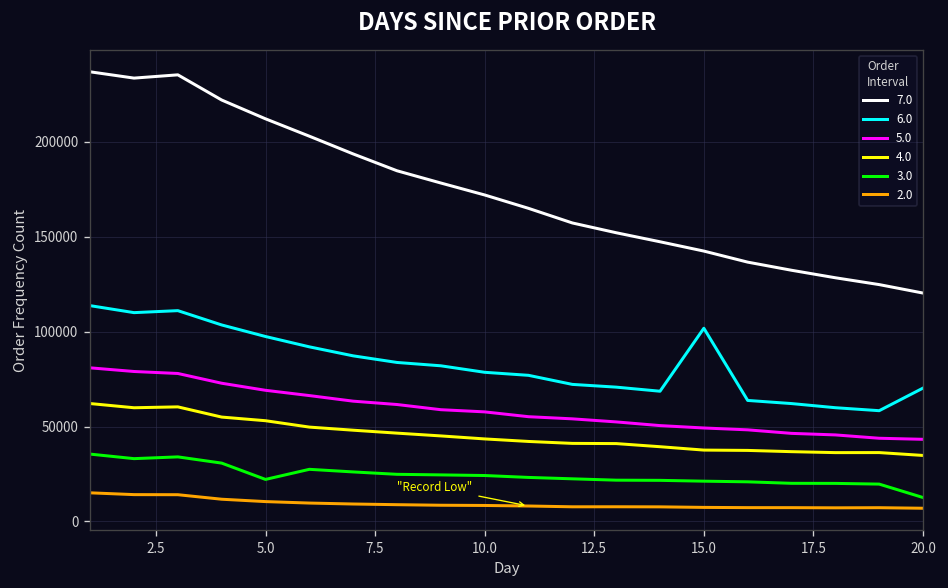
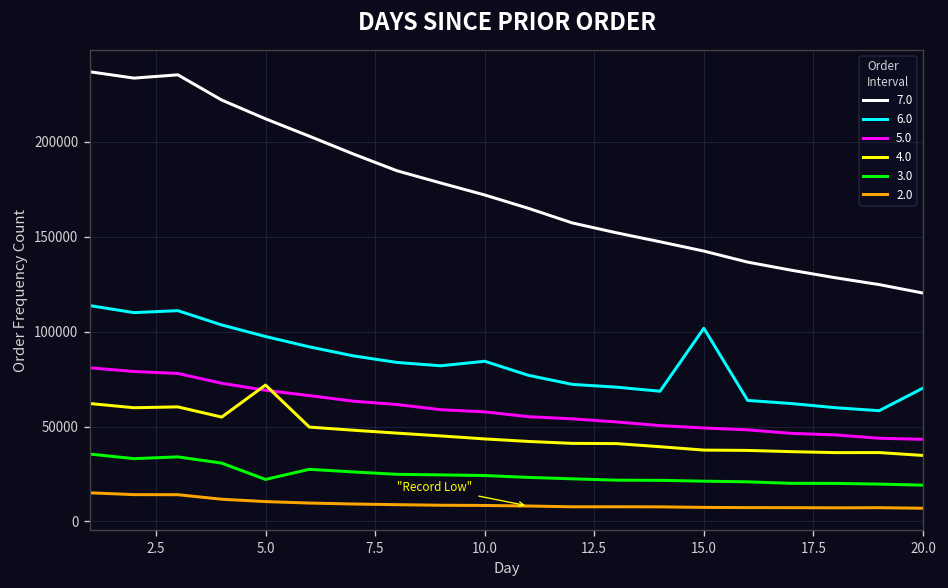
  {
    "7.0": {
      "5.0": 212000,
      "10.0": 172000,
      "15.0": 142000,
      "20.0": 120000
    },
    "6.0": {
      "5.0": 97000,
-     "10.0": 79000,
+     "10.0": 84000,
      "15.0": 102000,
      "20.0": 70000
    },
    "5.0": {
      "5.0": 69000,
      "10.0": 58000,
      "15.0": 49000,
      "20.0": 43000
    },
    "4.0": {
-     "5.0": 53000,
+     "5.0": 72000,
      "10.0": 43000,
      "15.0": 38000,
      "20.0": 35000
    },
    "3.0": {
      "5.0": 22000,
      "10.0": 24000,
      "15.0": 21000,
-     "20.0": 13000
+     "20.0": 19000
    },
    "2.0": {
      "5.0": 10000,
      "10.0": 8000,
      "15.0": 7000,
      "20.0": 7000
    }
  }
